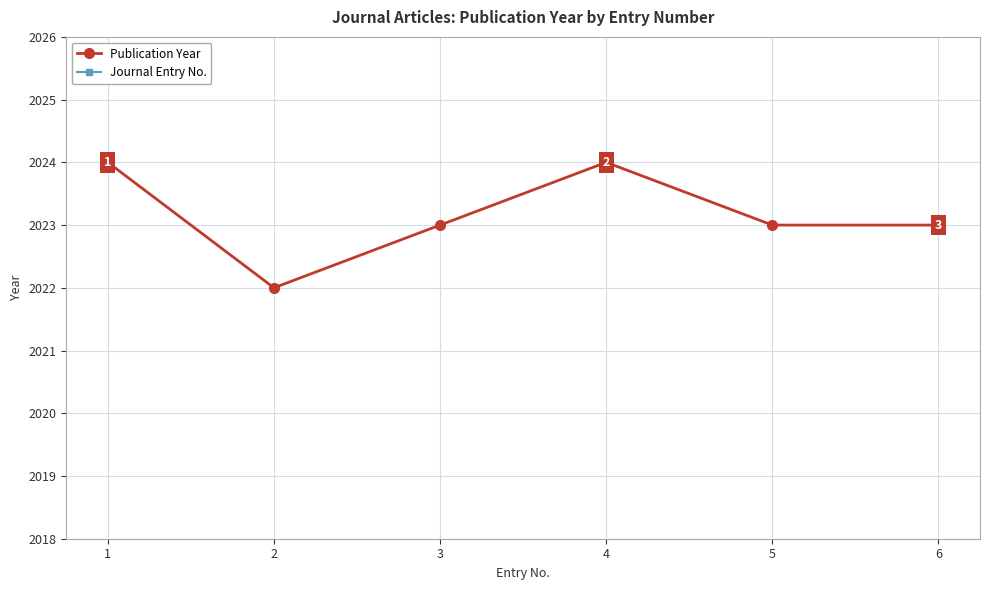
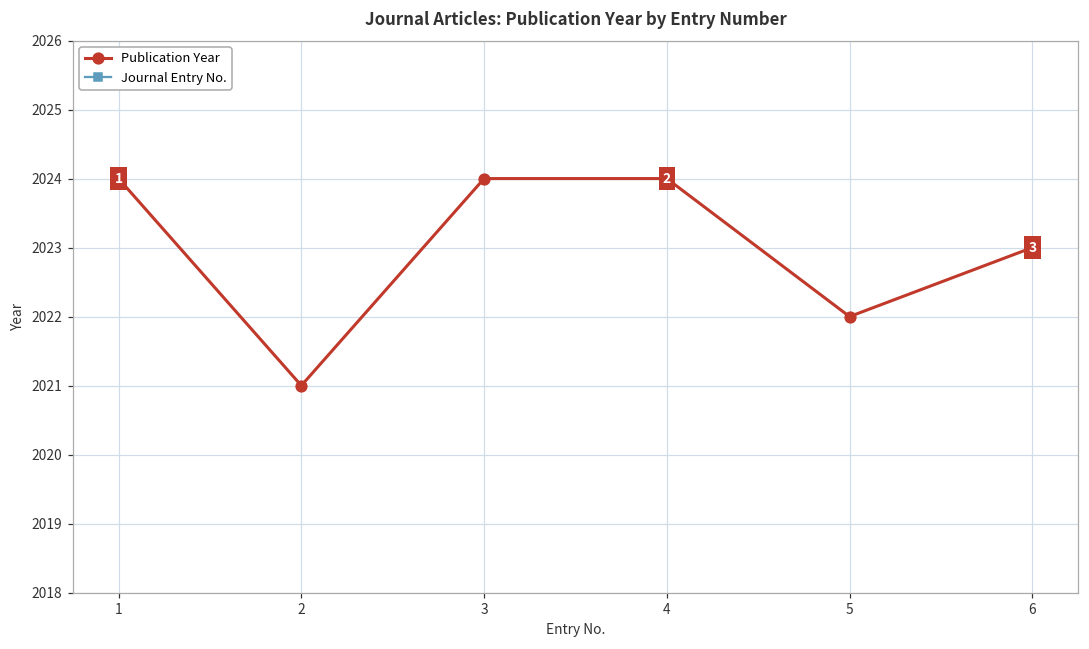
  {
    "Publication Year": {
-     "2": 2022,
-     "3": 2023,
-     "5": 2023
+     "2": 2021,
+     "3": 2024,
+     "5": 2022
    }
  }
